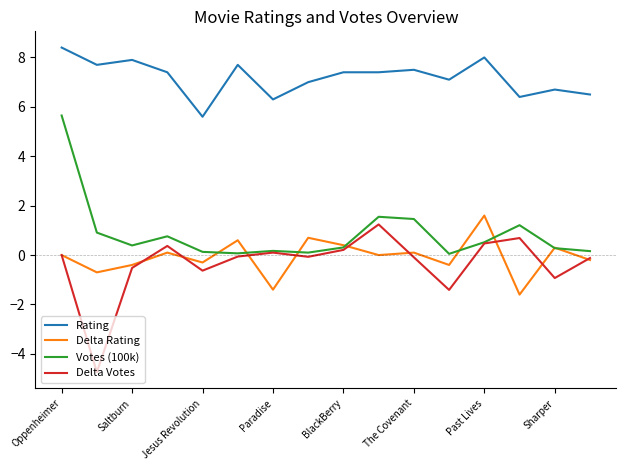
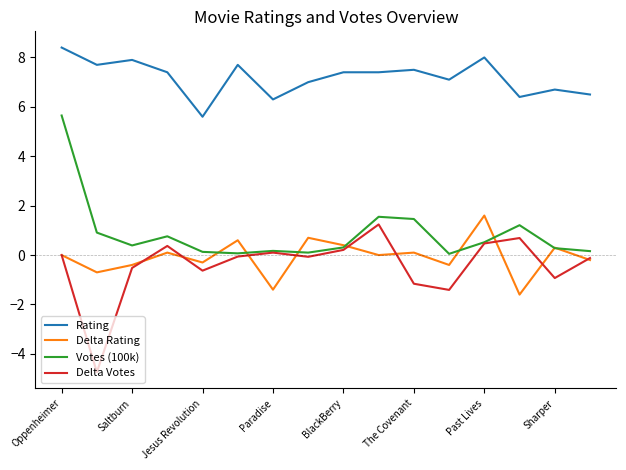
  {
    "Rating": {
      "Oppenheimer": 8.4,
      "Saltburn": 7.9,
      "Jesus Revolution": 5.6,
      "Paradise": 6.3,
      "BlackBerry": 7.4,
      "The Covenant": 7.5,
      "Past Lives": 8.0,
      "Sharper": 6.7
    },
    "Delta Rating": {
      "Saltburn": -0.4,
      "Jesus Revolution": -0.3,
      "Paradise": -1.4,
      "The Covenant": 0.1,
      "Past Lives": 1.6
    },
    "Votes (100k)": {
      "Oppenheimer": 5.7,
      "Saltburn": 0.4,
      "Jesus Revolution": 0.1,
      "The Covenant": 1.5
    },
    "Delta Votes": {
      "Saltburn": -0.5,
      "Jesus Revolution": -0.6,
-     "The Covenant": -0.1,
+     "The Covenant": -1.2,
      "Sharper": -0.9
    }
  }
